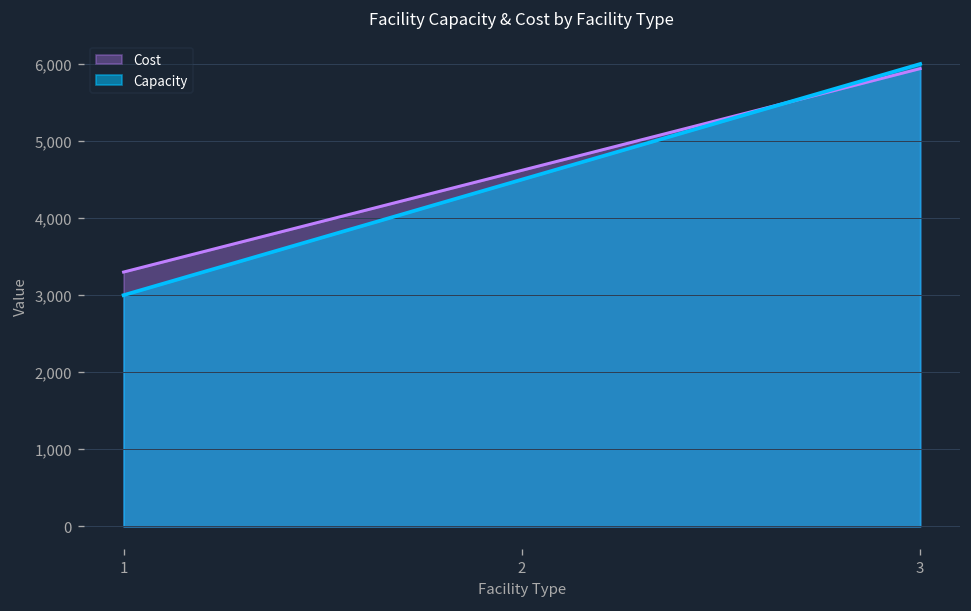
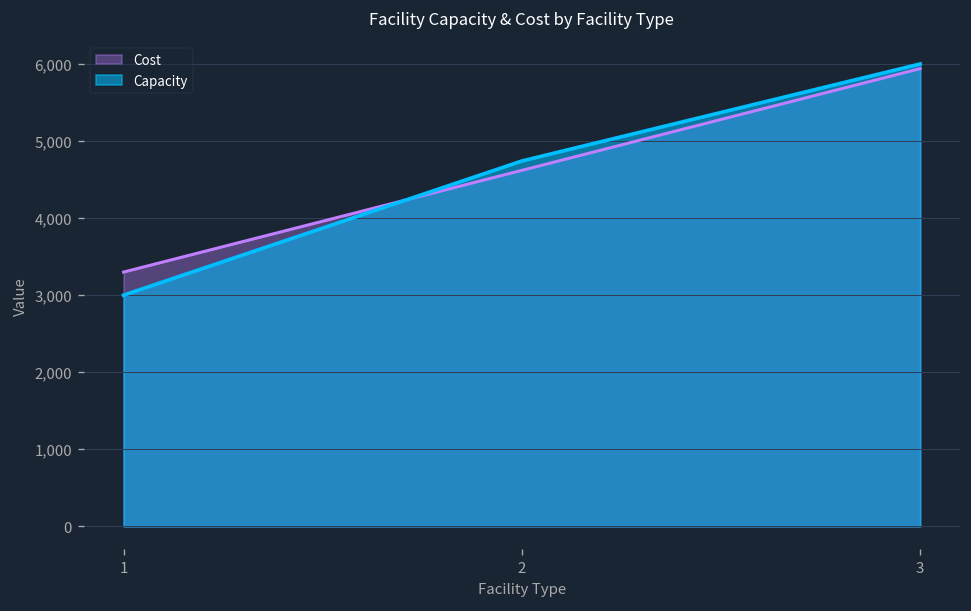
  {
    "Cost": {
      "1": "3,300",
      "2": "4,600",
      "3": "5,900"
    },
    "Capacity": {
      "1": "3,000",
-     "2": "4,500",
+     "2": "4,700",
      "3": "6,000"
    }
  }
